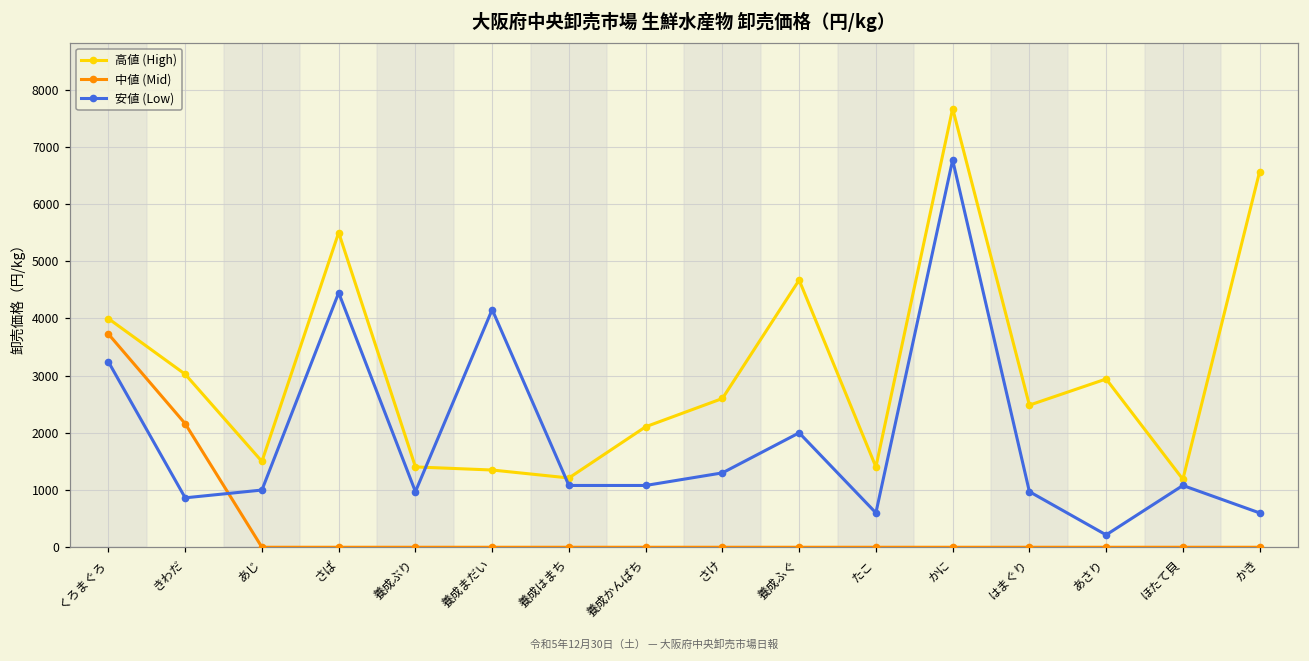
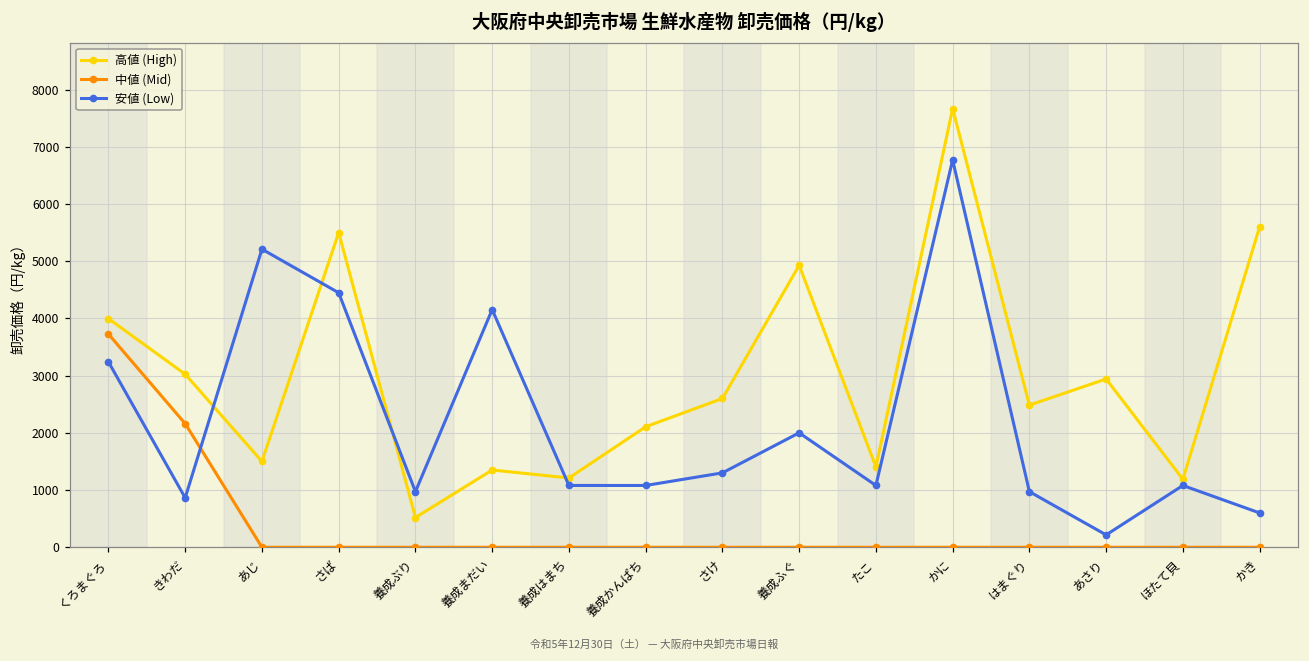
  {
    "高値 (High)": {
      "くろまぐろ": 4000,
      "きわだ": 3000,
      "あじ": 1500,
      "さば": 5500,
-     "養成ぶり": 1400,
+     "養成ぶり": 500,
      "養成まだい": 1400,
      "養成はまち": 1200,
      "養成かんぱち": 2100,
      "さけ": 2600,
-     "養成ふぐ": 4700,
+     "養成ふぐ": 4900,
      "たこ": 1400,
      "かに": 7700,
      "はまぐり": 2500,
      "あさり": 2900,
      "ほたて貝": 1200,
-     "かき": 6600
+     "かき": 5600
    },
    "中値 (Mid)": {
      "くろまぐろ": 3700,
      "きわだ": 2200,
      "あじ": 0,
      "さば": 0,
      "養成ぶり": 0,
      "養成まだい": 0,
      "養成はまち": 0,
      "養成かんぱち": 0,
      "さけ": 0,
      "養成ふぐ": 0,
      "たこ": 0,
      "かに": 0,
      "はまぐり": 0,
      "あさり": 0,
      "ほたて貝": 0,
      "かき": 0
    },
    "安値 (Low)": {
      "くろまぐろ": 3200,
      "きわだ": 900,
-     "あじ": 1000,
+     "あじ": 5200,
      "さば": 4400,
      "養成ぶり": 1000,
      "養成まだい": 4200,
      "養成はまち": 1100,
      "養成かんぱち": 1100,
      "さけ": 1300,
      "養成ふぐ": 2000,
-     "たこ": 600,
+     "たこ": 1100,
      "かに": 6800,
      "はまぐり": 1000,
      "あさり": 200,
      "ほたて貝": 1100,
      "かき": 600
    }
  }
